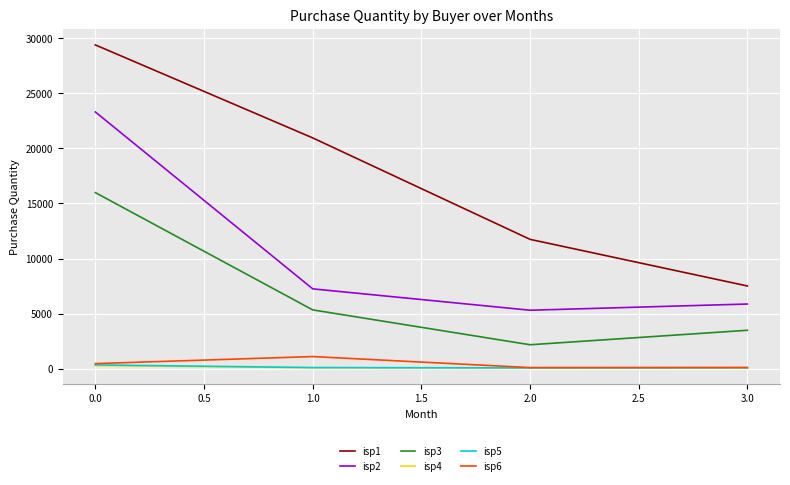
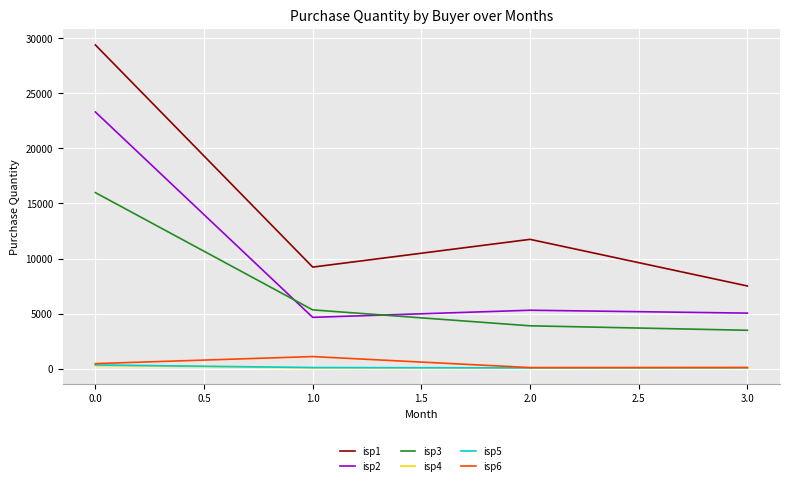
  {
    "isp1": {
      "0.0": 29400,
-     "1.0": 20900,
+     "1.0": 9200,
      "2.0": 11700,
      "3.0": 7500
    },
    "isp2": {
      "0.0": 23300,
-     "1.0": 7300,
+     "1.0": 4700,
      "2.0": 5300,
-     "3.0": 5900
+     "3.0": 5100
    },
    "isp3": {
      "0.0": 16000,
      "1.0": 5300,
-     "2.0": 2200,
+     "2.0": 3900,
      "3.0": 3500
    },
    "isp6": {
      "1.0": 1100
    }
  }
